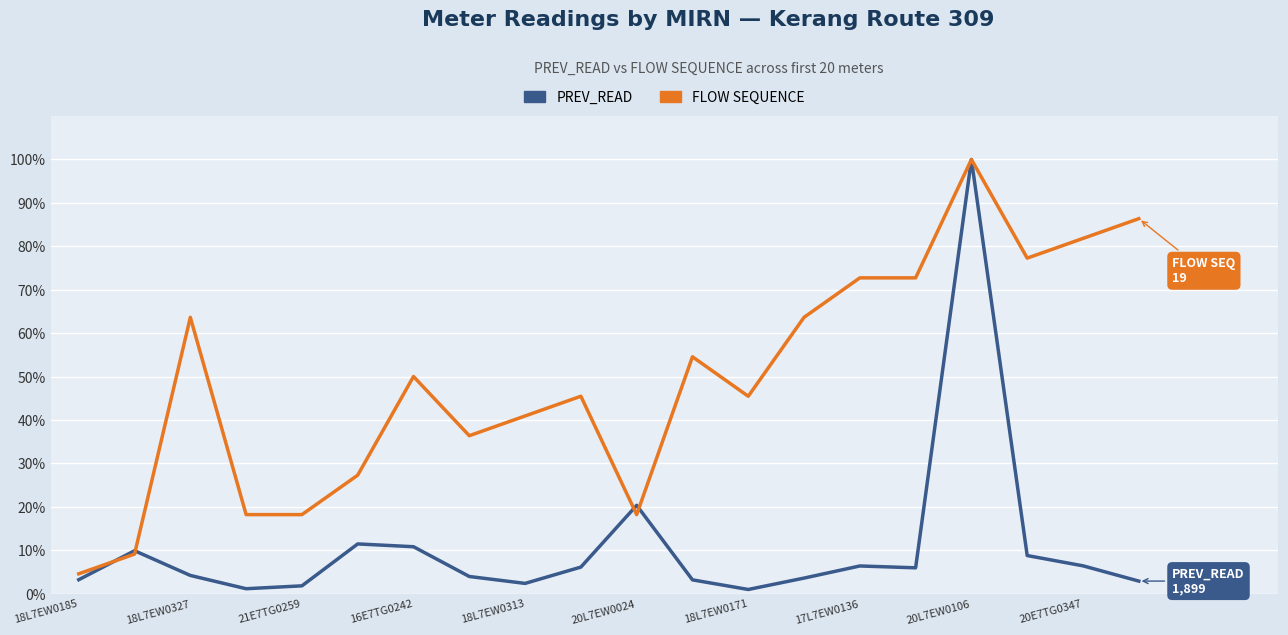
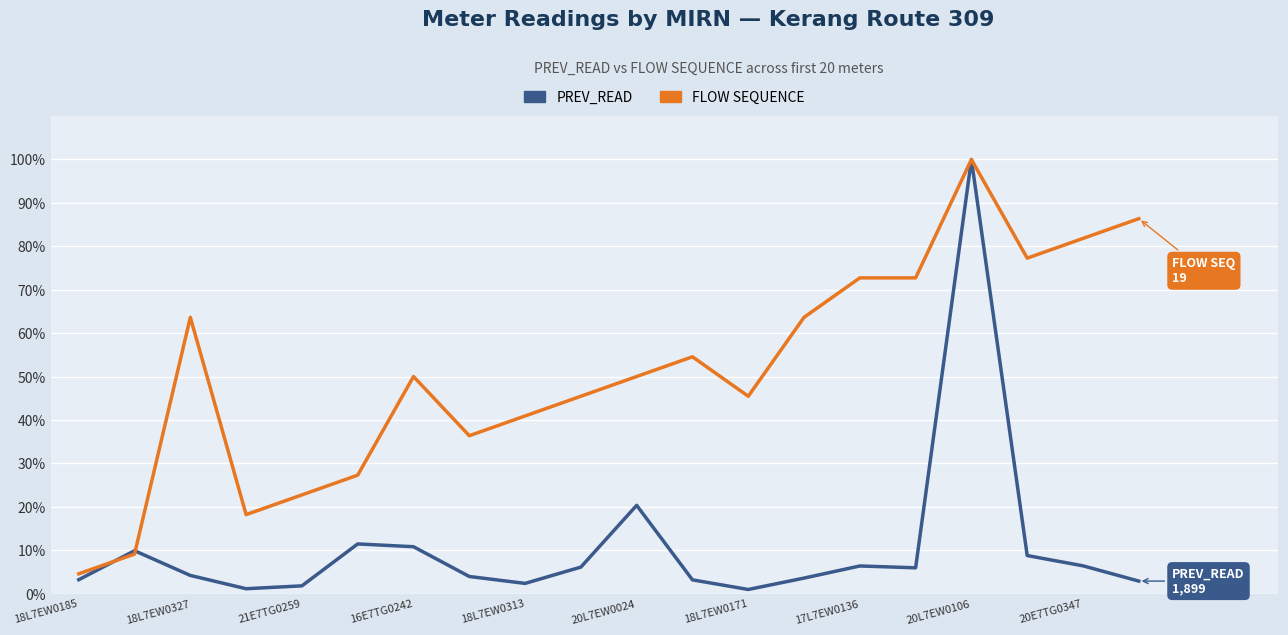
  {
    "PREV_READ": {
      "18L7EW0185": "3%",
      "18L7EW0327": "4%",
      "21E7TG0259": "2%",
      "16E7TG0242": "11%",
      "18L7EW0313": "2%",
      "20L7EW0024": "20%",
      "18L7EW0171": "1%",
      "17L7EW0136": "6%",
      "20E7TG0347": "6%"
    },
    "FLOW SEQUENCE": {
      "18L7EW0185": "5%",
      "18L7EW0327": "64%",
-     "21E7TG0259": "18%",
+     "21E7TG0259": "23%",
      "16E7TG0242": "50%",
      "18L7EW0313": "41%",
-     "20L7EW0024": "18%",
+     "20L7EW0024": "50%",
      "18L7EW0171": "45%",
      "17L7EW0136": "73%",
      "20E7TG0347": "82%"
    }
  }
